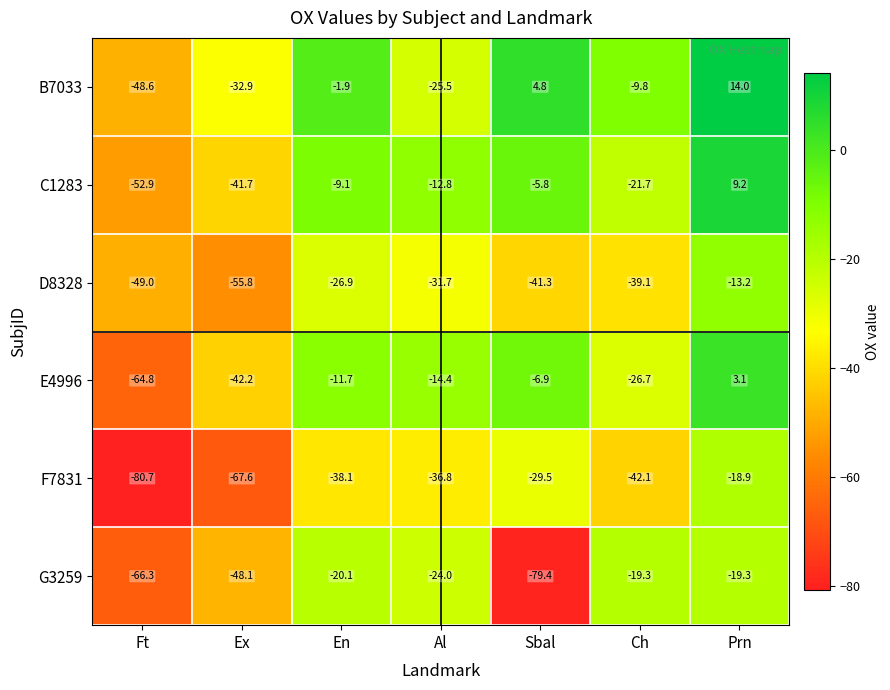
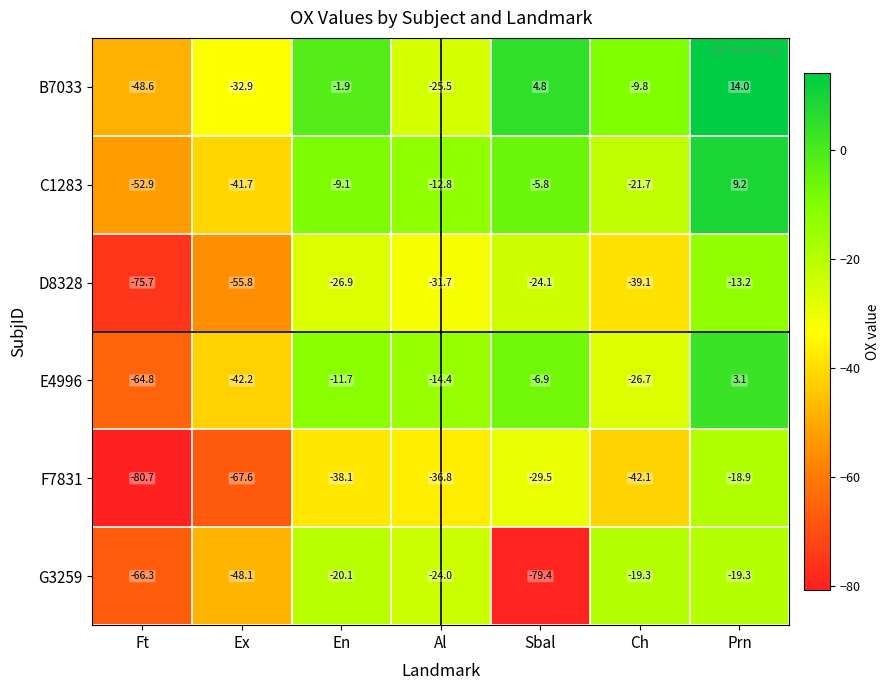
  {
    "D8328": {
-     "Ft": -49.0,
-     "Sbal": -41.3
+     "Ft": -75.7,
+     "Sbal": -24.1
    }
  }
